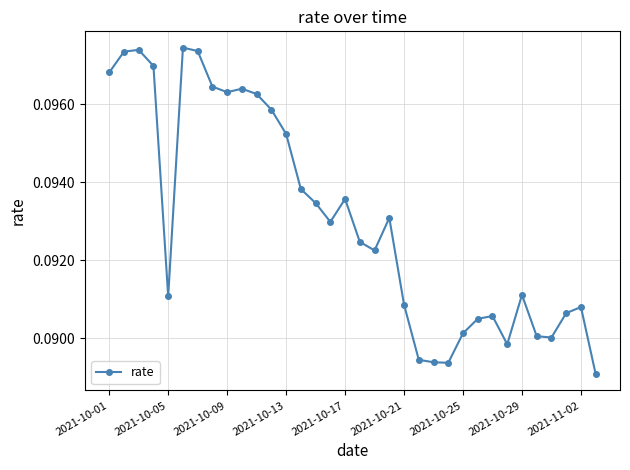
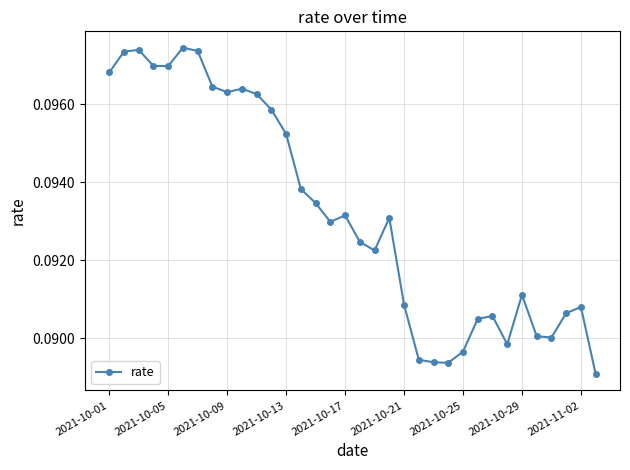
  {
    "2021-10-01": 0.0968,
-   "2021-10-05": 0.0911,
+   "2021-10-05": 0.0970,
    "2021-10-09": 0.0963,
    "2021-10-13": 0.0952,
-   "2021-10-17": 0.0936,
+   "2021-10-17": 0.0932,
    "2021-10-21": 0.0909,
-   "2021-10-25": 0.0901,
+   "2021-10-25": 0.0897,
    "2021-10-29": 0.0911,
    "2021-11-02": 0.0908
  }
